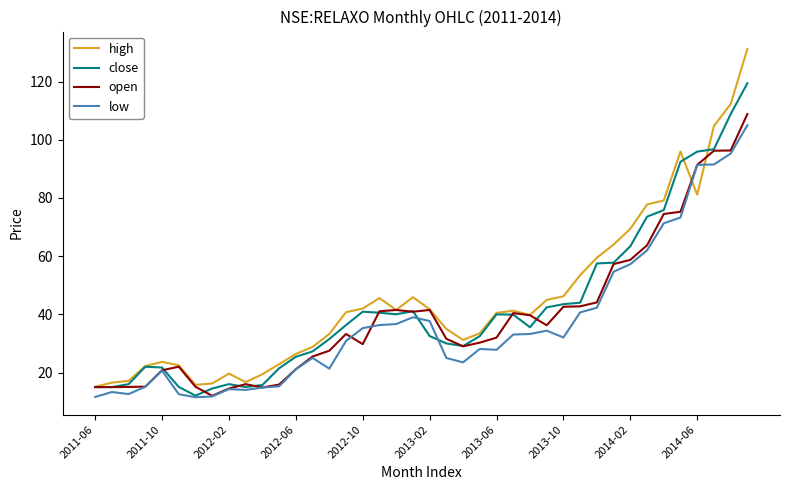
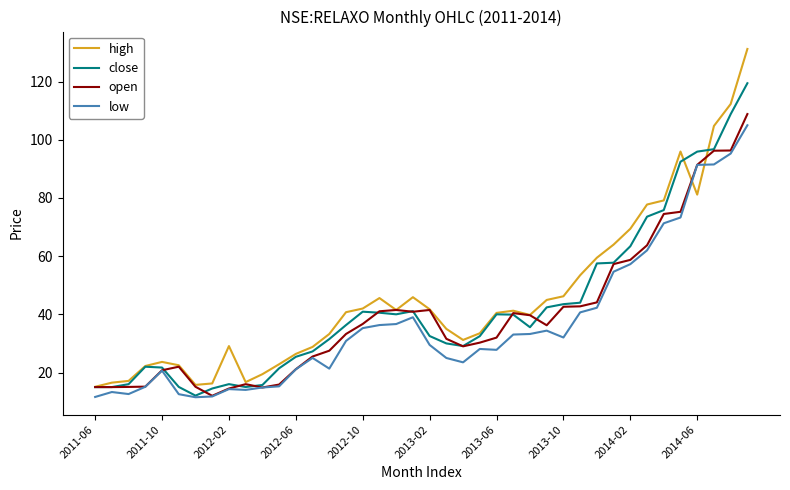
  {
    "high": {
      "2011-10": 24,
-     "2012-02": 20,
+     "2012-02": 29,
      "2012-06": 26,
      "2012-10": 42,
      "2013-10": 46,
      "2014-02": 69,
      "2014-06": 81
    },
    "close": {
      "2011-10": 22,
      "2012-02": 16,
      "2012-06": 25,
      "2012-10": 41,
      "2013-02": 33,
      "2013-10": 44,
      "2014-02": 63,
      "2014-06": 96
    },
    "open": {
-     "2012-10": 30,
+     "2012-10": 37,
      "2013-06": 32,
      "2013-10": 43,
      "2014-02": 59
    },
    "low": {
      "2011-06": 12,
      "2012-10": 35,
-     "2013-02": 38,
+     "2013-02": 29,
      "2013-06": 28,
      "2013-10": 32,
      "2014-02": 57
    }
  }
